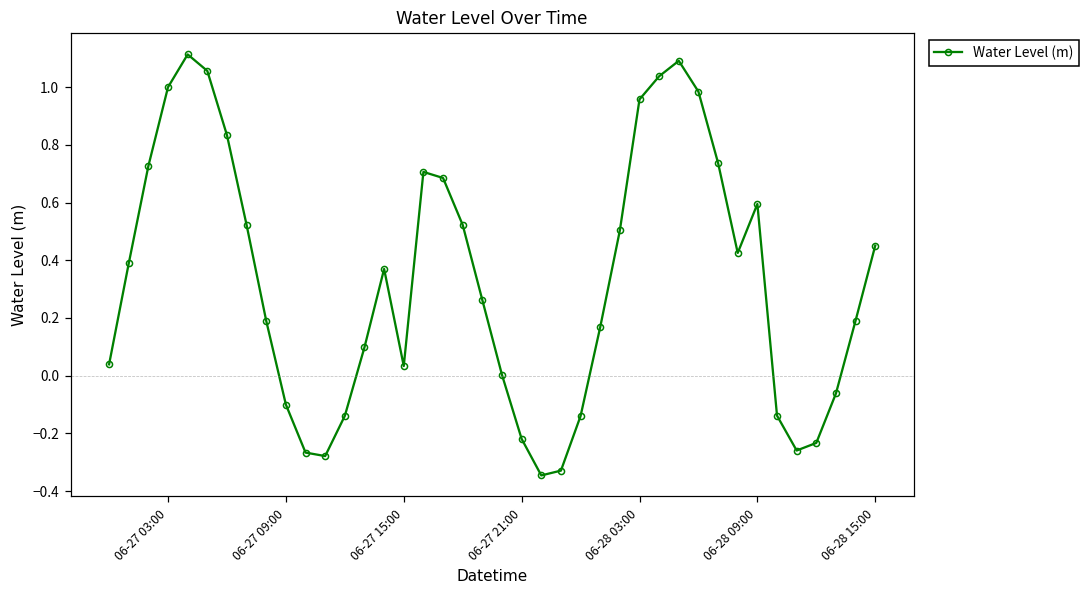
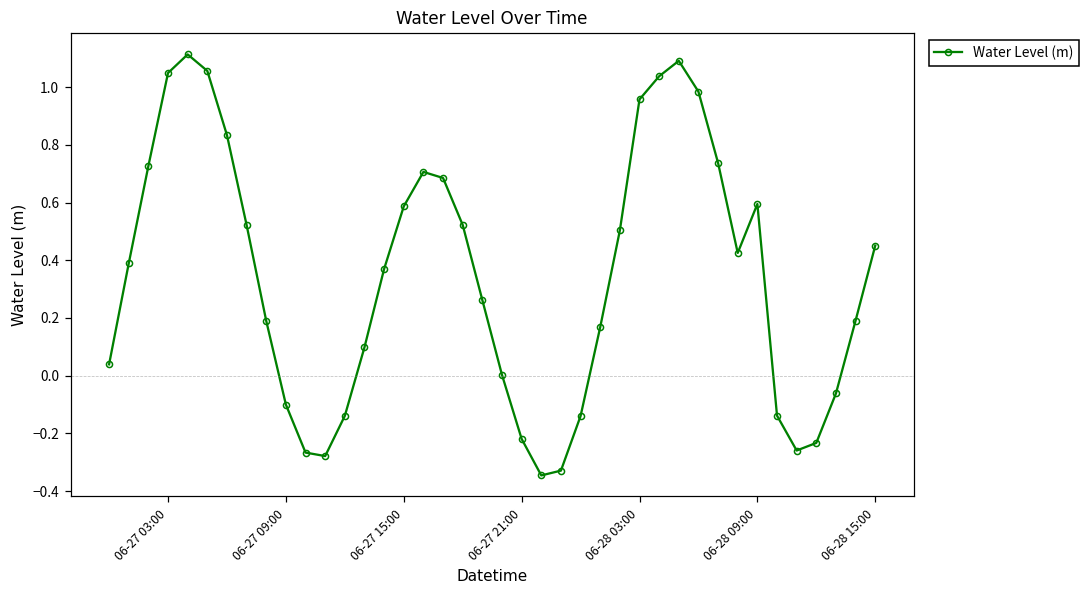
  {
-   "06-27 03:00": 1.00,
+   "06-27 03:00": 1.05,
    "06-27 09:00": -0.10,
-   "06-27 15:00": 0.03,
+   "06-27 15:00": 0.59,
    "06-27 21:00": -0.22,
    "06-28 03:00": 0.96,
    "06-28 09:00": 0.59,
    "06-28 15:00": 0.45
  }
